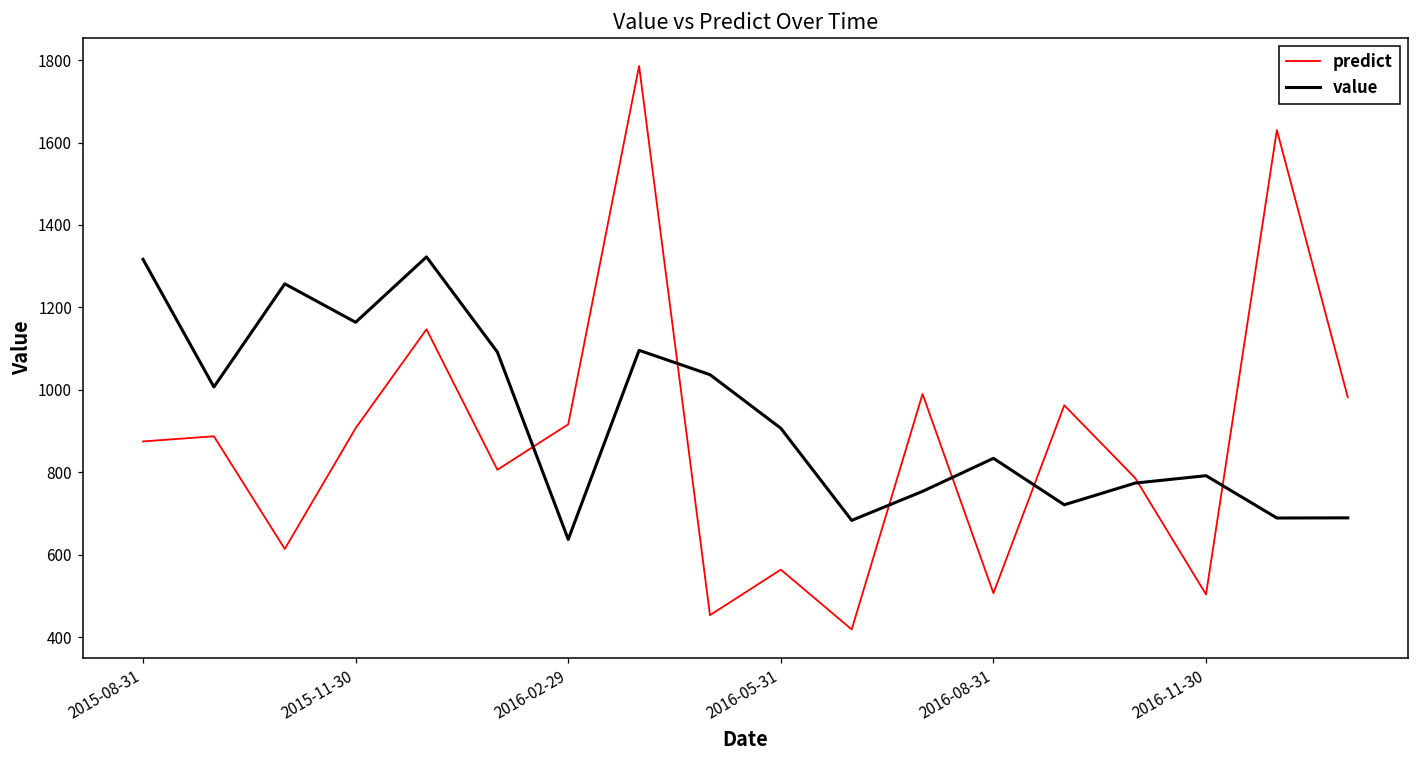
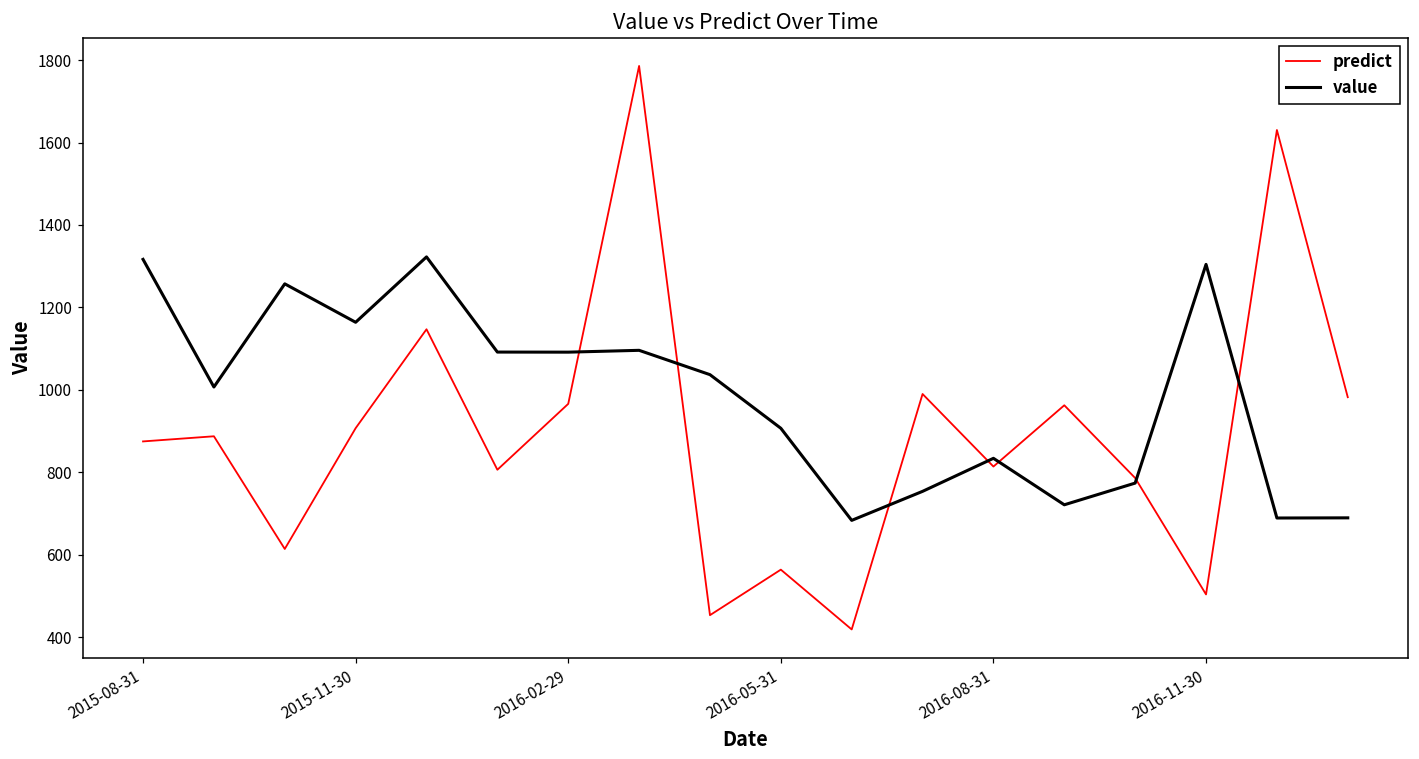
  {
    "predict": {
      "2015-08-31": 870,
      "2015-11-30": 910,
-     "2016-02-29": 920,
+     "2016-02-29": 970,
      "2016-05-31": 560,
-     "2016-08-31": 510,
+     "2016-08-31": 810,
      "2016-11-30": 500
    },
    "value": {
      "2015-08-31": 1320,
      "2015-11-30": 1160,
-     "2016-02-29": 640,
+     "2016-02-29": 1090,
      "2016-05-31": 910,
      "2016-08-31": 830,
-     "2016-11-30": 790
+     "2016-11-30": 1300
    }
  }
